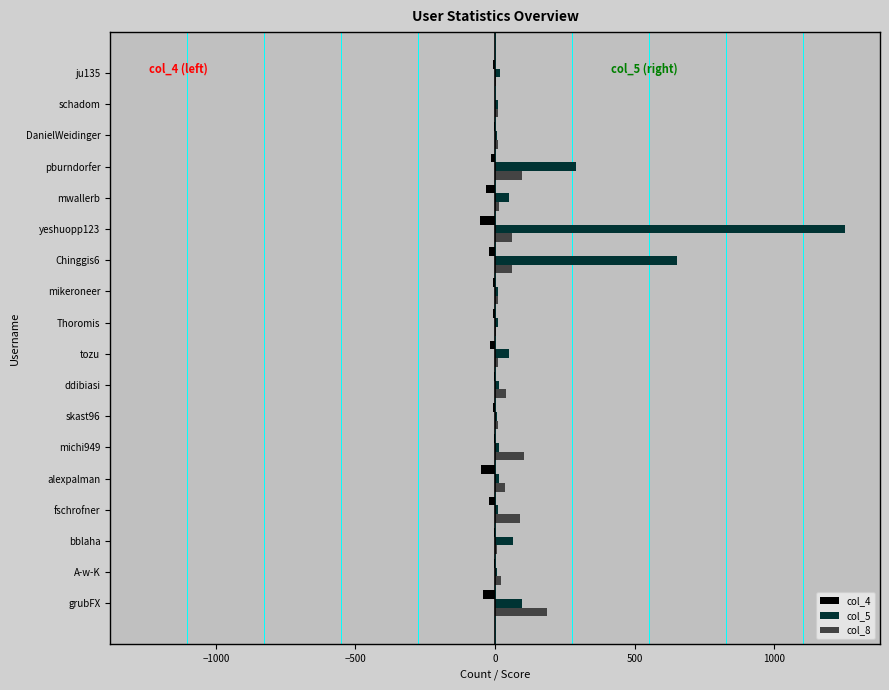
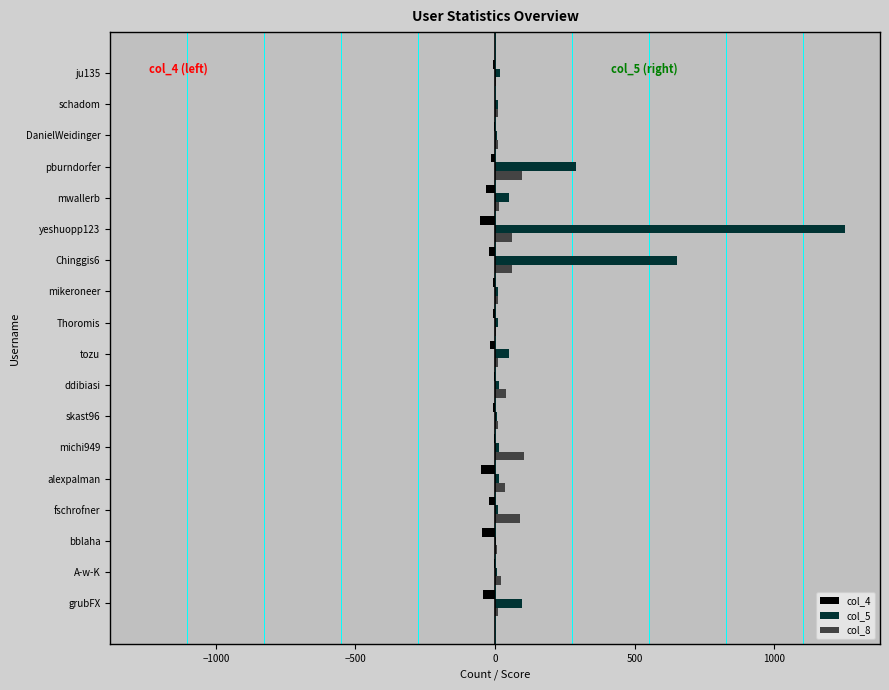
  {
    "col_4": {
      "ju135": -10,
      "schadom": 0,
      "pburndorfer": -10,
      "mwallerb": -30,
      "yeshuopp123": -50,
      "Chinggis6": -20,
      "tozu": -20,
      "alexpalman": -50,
      "fschrofner": -20,
-     "bblaha": 0,
+     "bblaha": -50,
      "grubFX": -40
    },
    "col_5": {
      "ju135": 20,
      "schadom": 10,
      "pburndorfer": 290,
      "mwallerb": 50,
      "yeshuopp123": 1250,
      "Chinggis6": 650,
      "mikeroneer": 10,
      "Thoromis": 10,
      "tozu": 50,
      "ddibiasi": 20,
      "michi949": 10,
      "alexpalman": 20,
      "fschrofner": 10,
-     "bblaha": 60,
+     "bblaha": 0,
      "grubFX": 100
    },
    "col_8": {
      "schadom": 10,
      "DanielWeidinger": 10,
      "pburndorfer": 100,
      "mwallerb": 20,
      "yeshuopp123": 60,
      "Chinggis6": 60,
      "mikeroneer": 10,
      "tozu": 10,
      "ddibiasi": 40,
      "skast96": 10,
      "michi949": 110,
      "alexpalman": 40,
      "fschrofner": 90,
      "A-w-K": 20,
-     "grubFX": 190
+     "grubFX": 10
    }
  }
